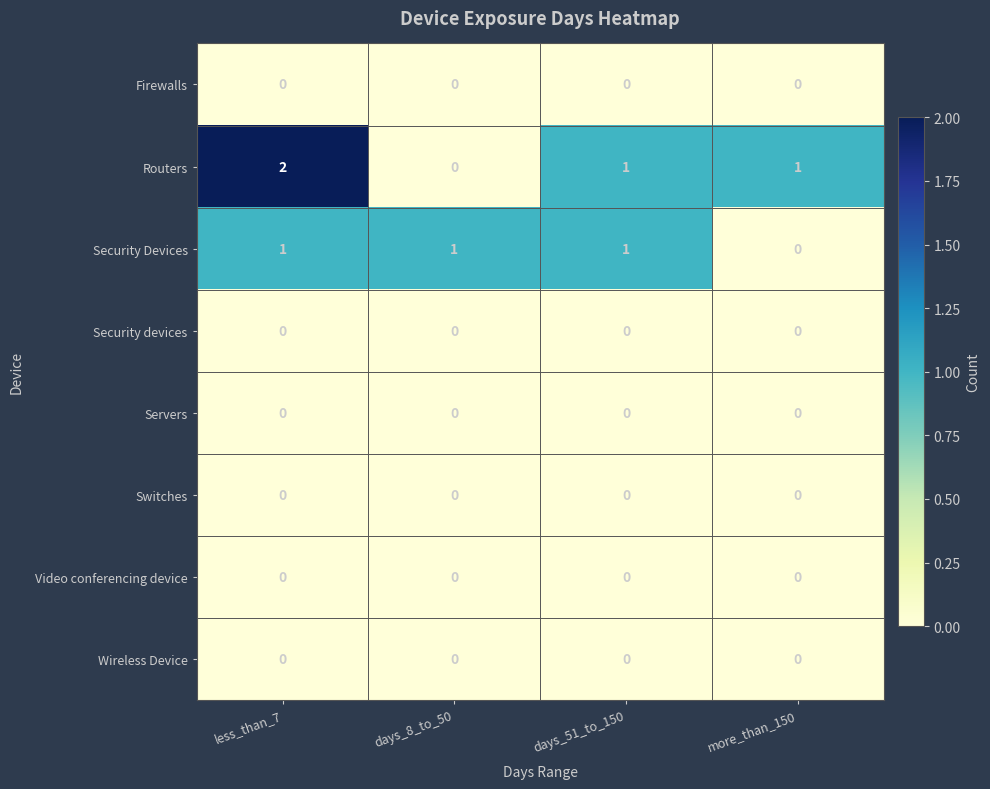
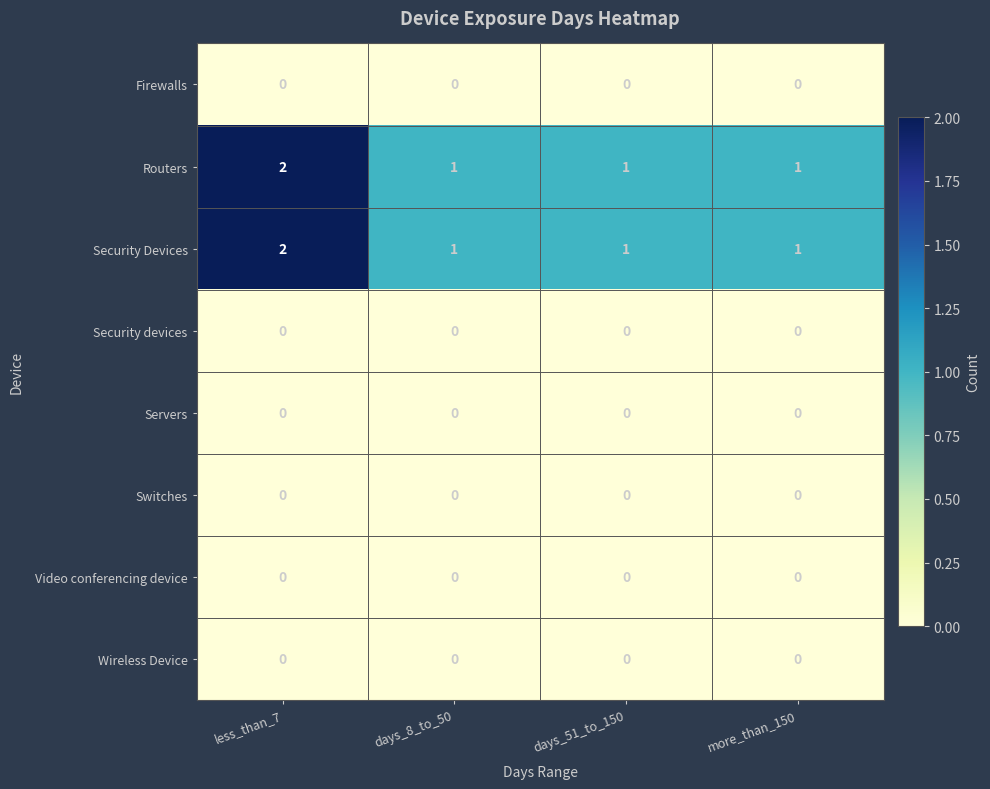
  {
    "Firewalls": {
      "less_than_7": 0,
      "days_8_to_50": 0,
      "days_51_to_150": 0,
      "more_than_150": 0
    },
    "Routers": {
      "less_than_7": 2,
-     "days_8_to_50": 0,
+     "days_8_to_50": 1,
      "days_51_to_150": 1,
      "more_than_150": 1
    },
    "Security Devices": {
-     "less_than_7": 1,
+     "less_than_7": 2,
      "days_8_to_50": 1,
      "days_51_to_150": 1,
-     "more_than_150": 0
+     "more_than_150": 1
    },
    "Security devices": {
      "less_than_7": 0,
      "days_8_to_50": 0,
      "days_51_to_150": 0,
      "more_than_150": 0
    },
    "Servers": {
      "less_than_7": 0,
      "days_8_to_50": 0,
      "days_51_to_150": 0,
      "more_than_150": 0
    },
    "Switches": {
      "less_than_7": 0,
      "days_8_to_50": 0,
      "days_51_to_150": 0,
      "more_than_150": 0
    },
    "Video conferencing device": {
      "less_than_7": 0,
      "days_8_to_50": 0,
      "days_51_to_150": 0,
      "more_than_150": 0
    },
    "Wireless Device": {
      "less_than_7": 0,
      "days_8_to_50": 0,
      "days_51_to_150": 0,
      "more_than_150": 0
    }
  }
